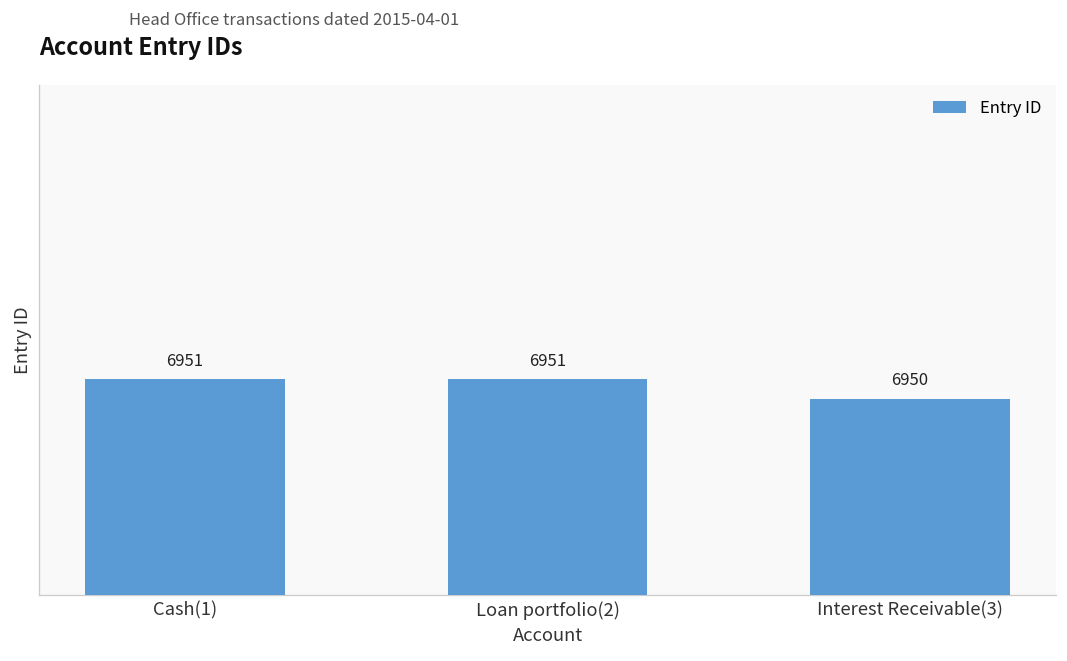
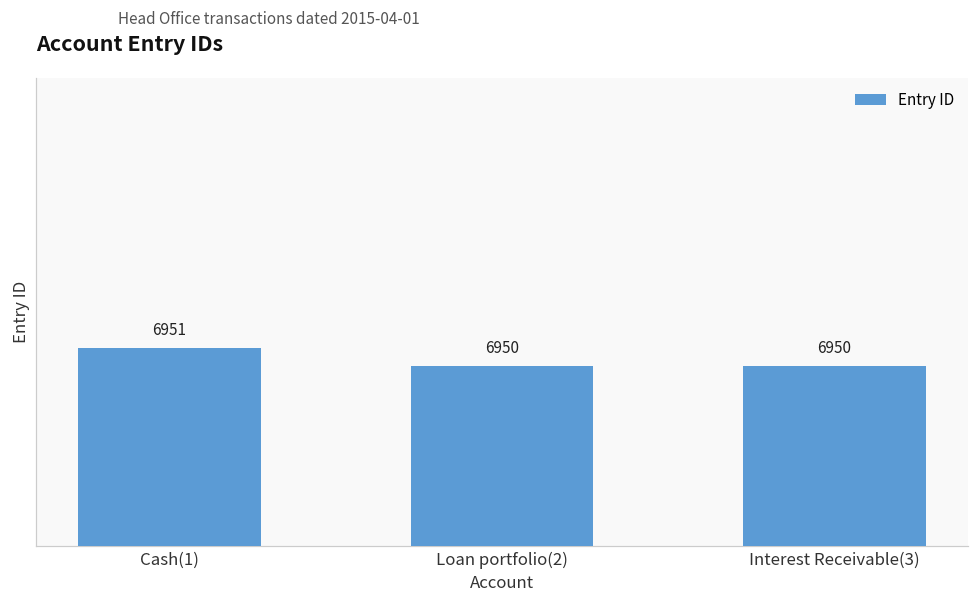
  {
    "Cash(1)": 6951,
-   "Loan portfolio(2)": 6951,
+   "Loan portfolio(2)": 6950,
    "Interest Receivable(3)": 6950
  }
